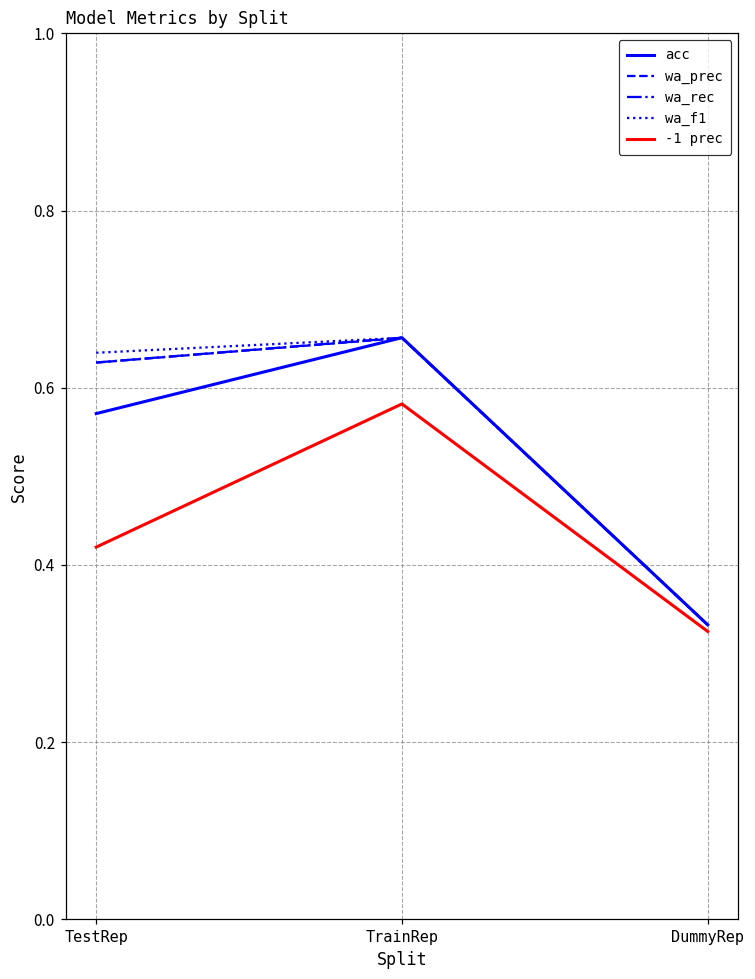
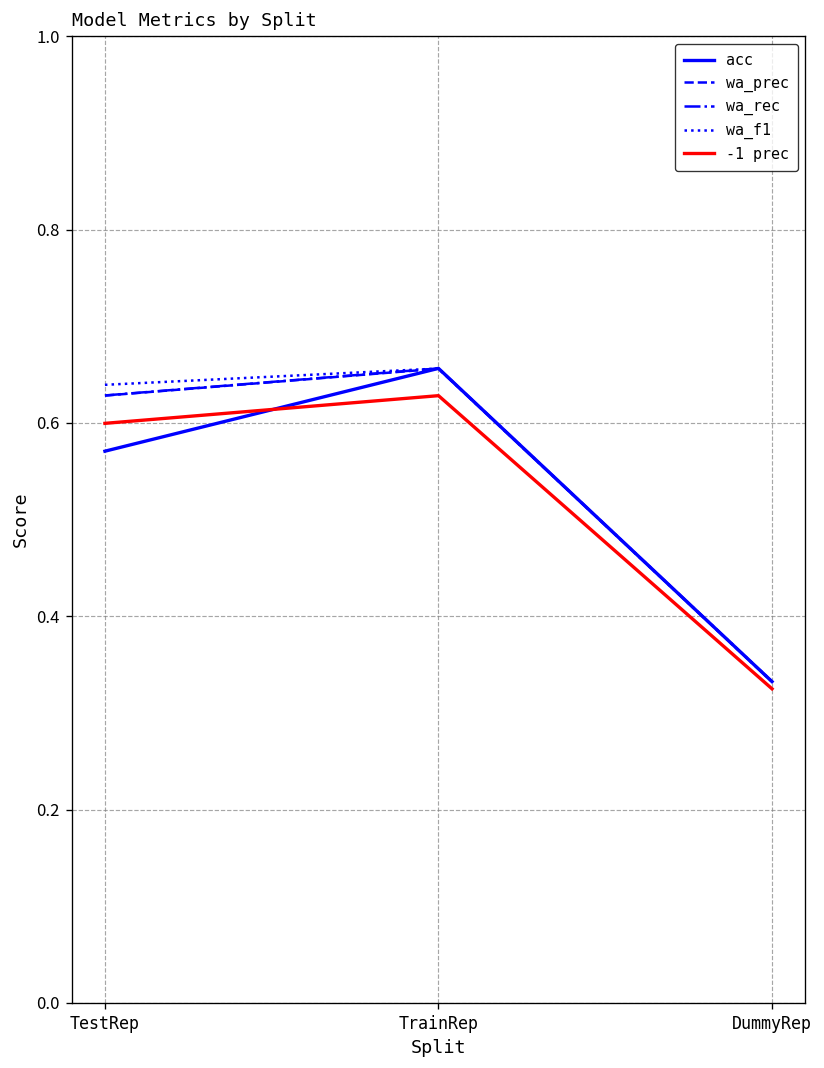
  {
    "-1 prec": {
-     "TestRep": 0.42,
-     "TrainRep": 0.58,
+     "TestRep": 0.60,
+     "TrainRep": 0.63,
      "DummyRep": 0.32
    }
  }
